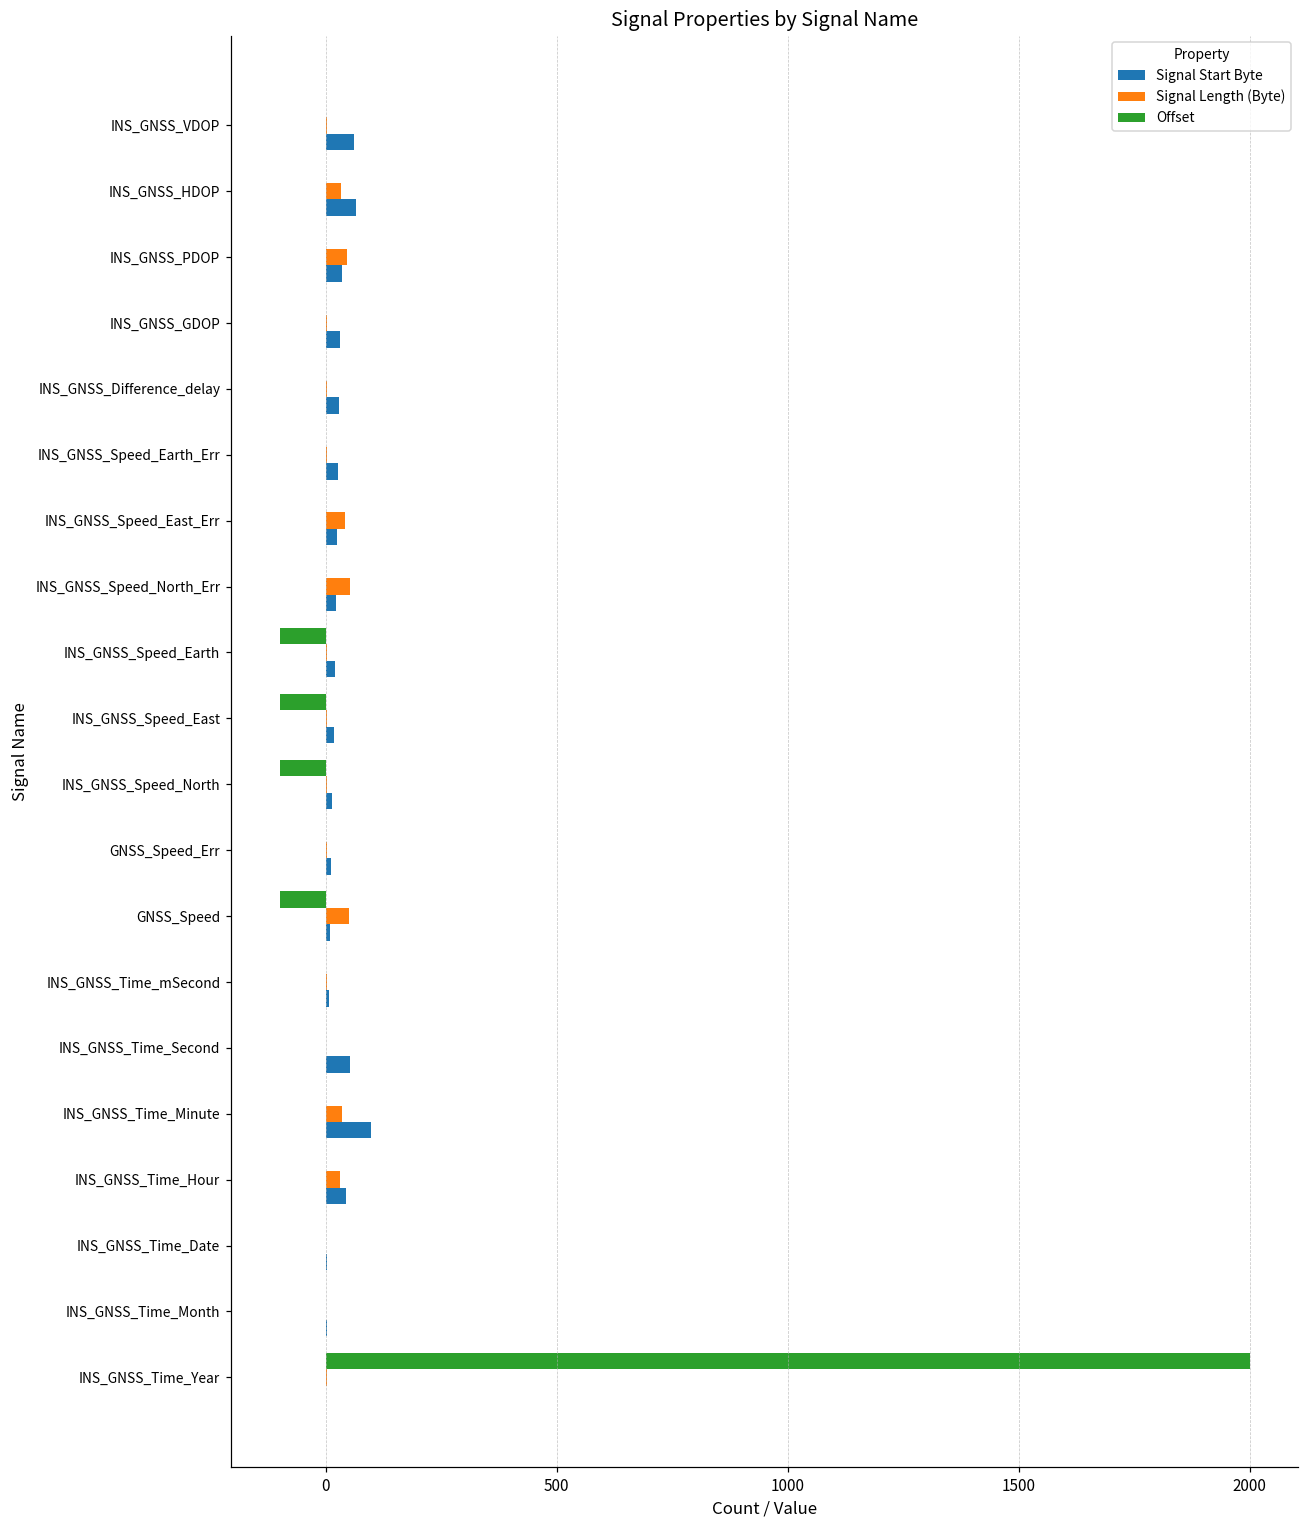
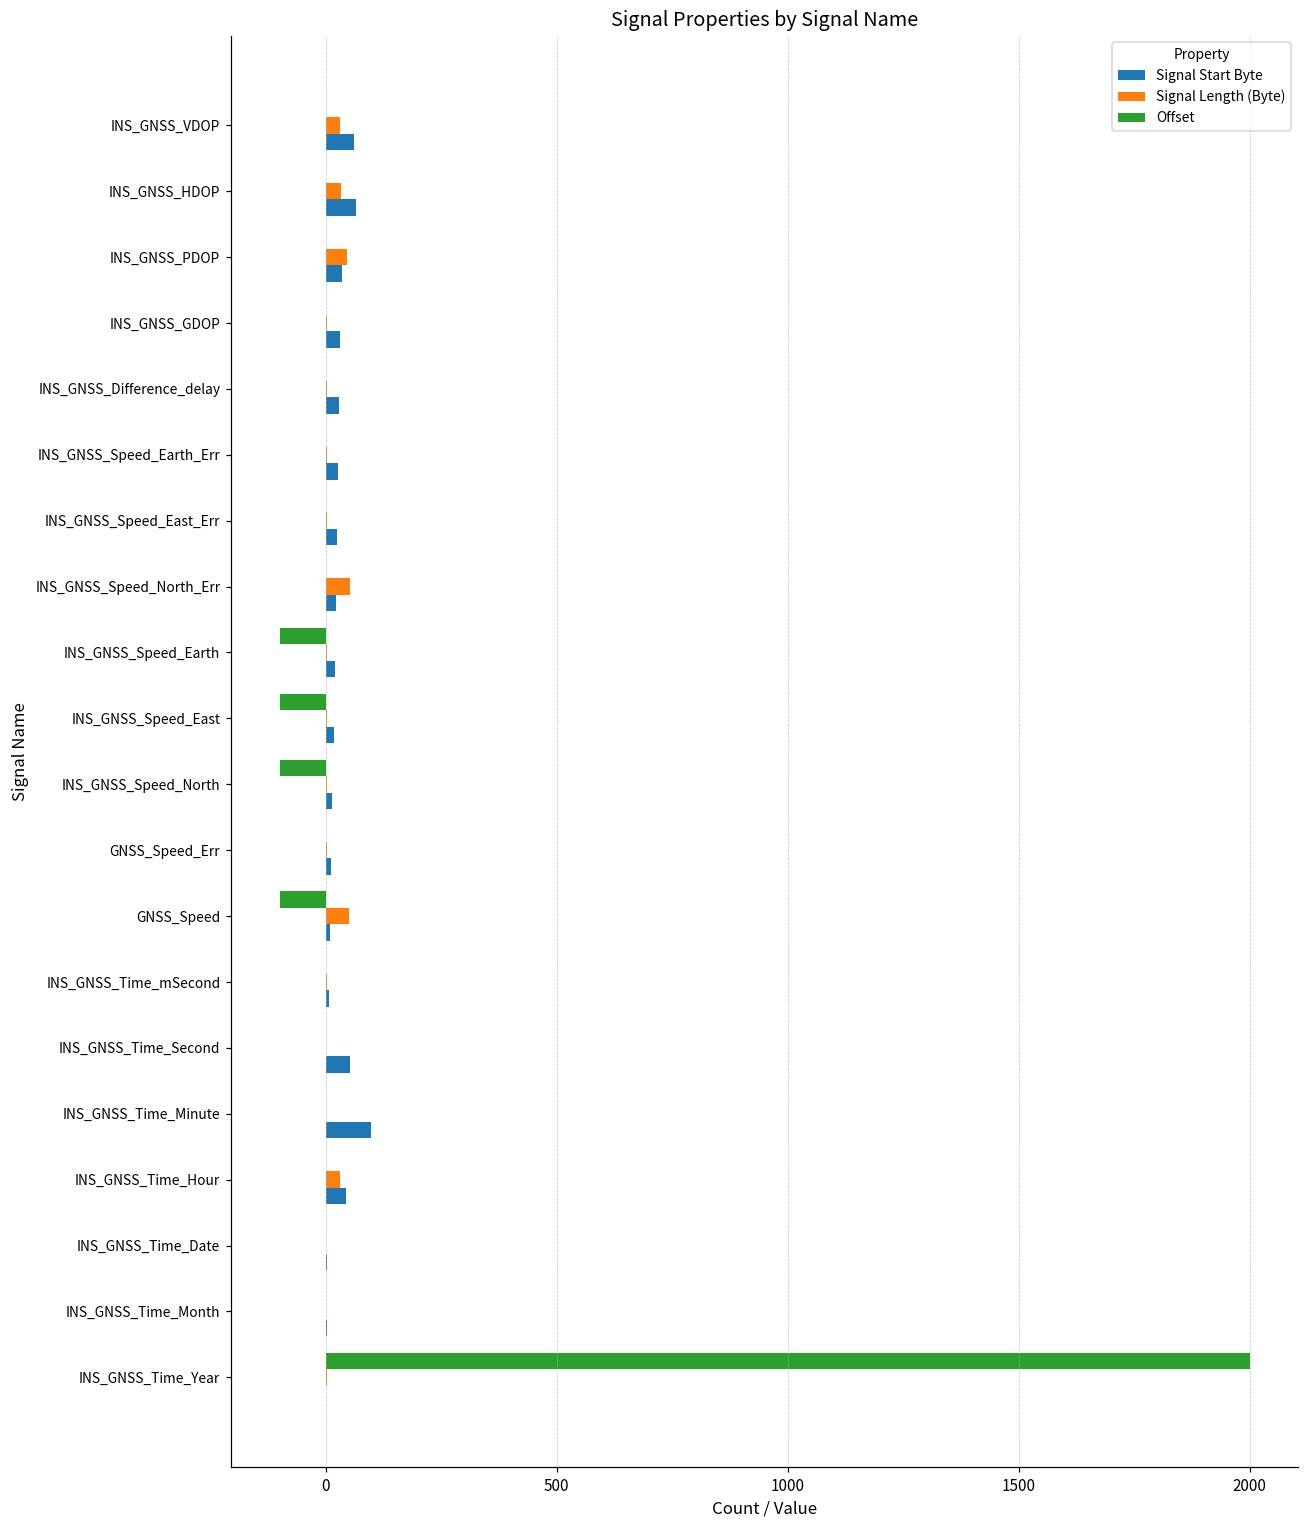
  {
    "Signal Start Byte": {
      "INS_GNSS_VDOP": 60,
      "INS_GNSS_HDOP": 70,
      "INS_GNSS_PDOP": 40,
      "INS_GNSS_GDOP": 30,
      "INS_GNSS_Difference_delay": 30,
      "INS_GNSS_Speed_Earth_Err": 30,
      "INS_GNSS_Speed_East_Err": 30,
      "INS_GNSS_Speed_North_Err": 20,
      "INS_GNSS_Speed_Earth": 20,
      "INS_GNSS_Speed_East": 20,
      "INS_GNSS_Speed_North": 10,
      "GNSS_Speed_Err": 10,
      "GNSS_Speed": 10,
      "INS_GNSS_Time_mSecond": 10,
      "INS_GNSS_Time_Second": 50,
      "INS_GNSS_Time_Minute": 100,
      "INS_GNSS_Time_Hour": 40,
      "INS_GNSS_Time_Year": 0
    },
    "Signal Length (Byte)": {
-     "INS_GNSS_VDOP": 0,
+     "INS_GNSS_VDOP": 30,
      "INS_GNSS_HDOP": 30,
      "INS_GNSS_PDOP": 50,
-     "INS_GNSS_Speed_East_Err": 40,
+     "INS_GNSS_Speed_East_Err": 0,
      "INS_GNSS_Speed_North_Err": 50,
      "GNSS_Speed": 50,
-     "INS_GNSS_Time_Minute": 40,
+     "INS_GNSS_Time_Minute": 0,
      "INS_GNSS_Time_Hour": 30
    },
    "Offset": {
      "INS_GNSS_VDOP": 0,
      "INS_GNSS_HDOP": 0,
      "INS_GNSS_PDOP": 0,
      "INS_GNSS_GDOP": 0,
      "INS_GNSS_Difference_delay": 0,
      "INS_GNSS_Speed_Earth_Err": 0,
      "INS_GNSS_Speed_East_Err": 0,
      "INS_GNSS_Speed_North_Err": 0,
      "INS_GNSS_Speed_Earth": -100,
      "INS_GNSS_Speed_East": -100,
      "INS_GNSS_Speed_North": -100,
      "GNSS_Speed_Err": 0,
      "GNSS_Speed": -100,
      "INS_GNSS_Time_mSecond": 0,
      "INS_GNSS_Time_Second": 0,
      "INS_GNSS_Time_Minute": 0,
      "INS_GNSS_Time_Hour": 0,
      "INS_GNSS_Time_Date": 0,
      "INS_GNSS_Time_Month": 0,
      "INS_GNSS_Time_Year": 2000
    }
  }
